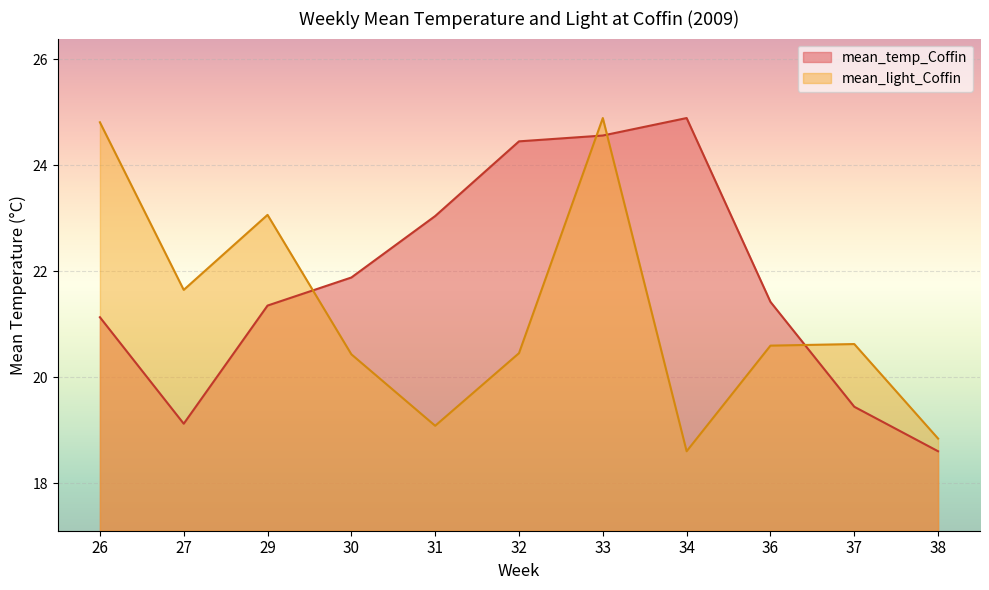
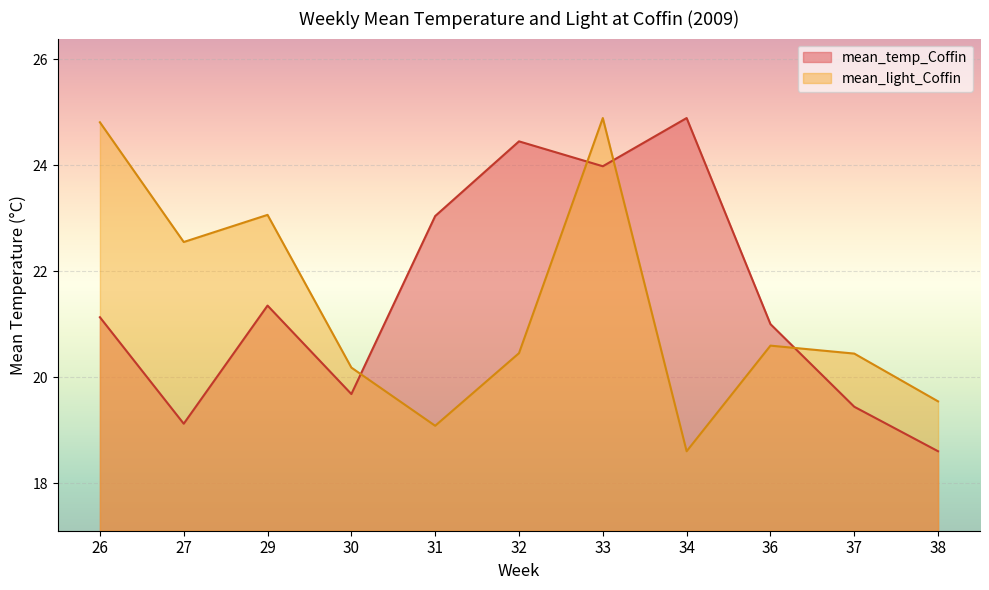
  {
    "mean_temp_Coffin": {
      "26": 21.1,
      "27": 19.1,
      "29": 21.4,
-     "30": 21.9,
+     "30": 19.7,
      "31": 23.0,
      "32": 24.5,
-     "33": 24.6,
+     "33": 24.0,
      "34": 24.9,
-     "36": 21.4,
+     "36": 21.0,
      "37": 19.4,
      "38": 18.6
    },
    "mean_light_Coffin": {
      "26": 24.8,
-     "27": 21.6,
+     "27": 22.5,
      "29": 23.1,
-     "30": 20.4,
+     "30": 20.2,
      "31": 19.1,
      "32": 20.5,
      "33": 24.9,
      "34": 18.6,
      "36": 20.6,
-     "37": 20.6,
-     "38": 18.8
+     "37": 20.4,
+     "38": 19.5
    }
  }
